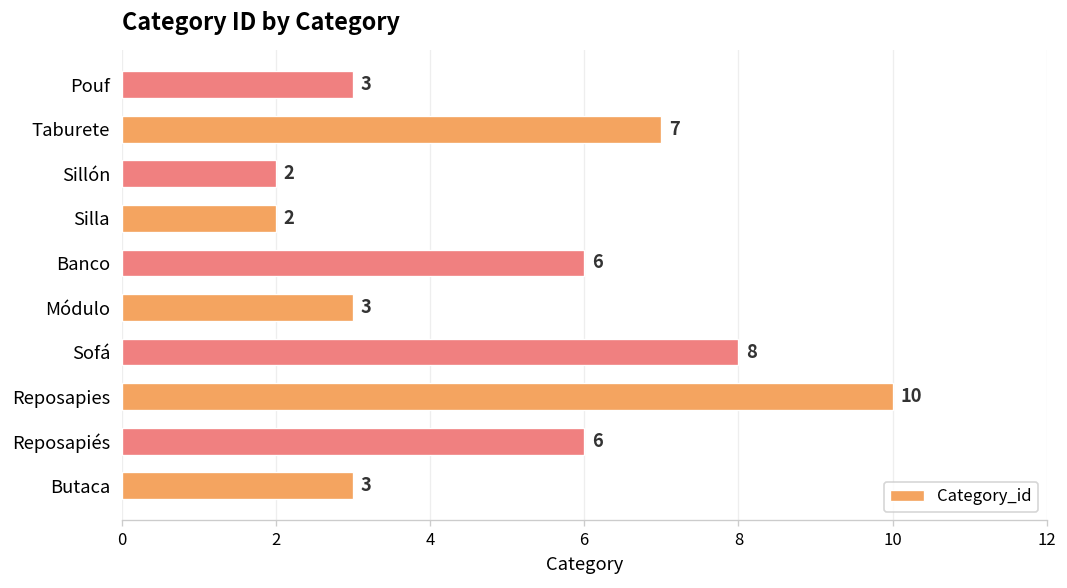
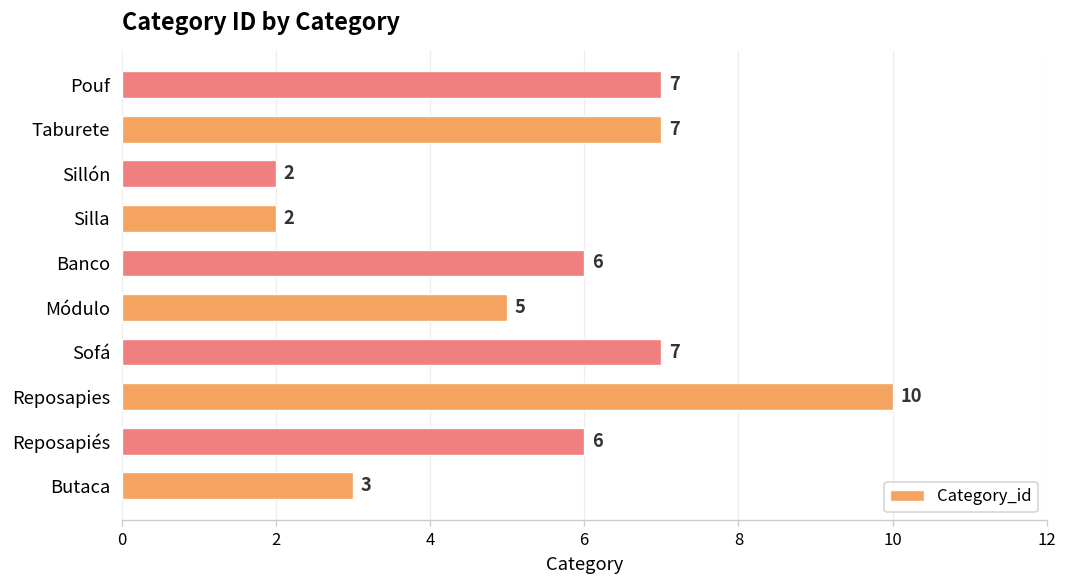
  {
-   "Pouf": 3,
+   "Pouf": 7,
    "Taburete": 7,
    "Sillón": 2,
    "Silla": 2,
    "Banco": 6,
-   "Módulo": 3,
-   "Sofá": 8,
+   "Módulo": 5,
+   "Sofá": 7,
    "Reposapies": 10,
    "Reposapiés": 6,
    "Butaca": 3
  }
